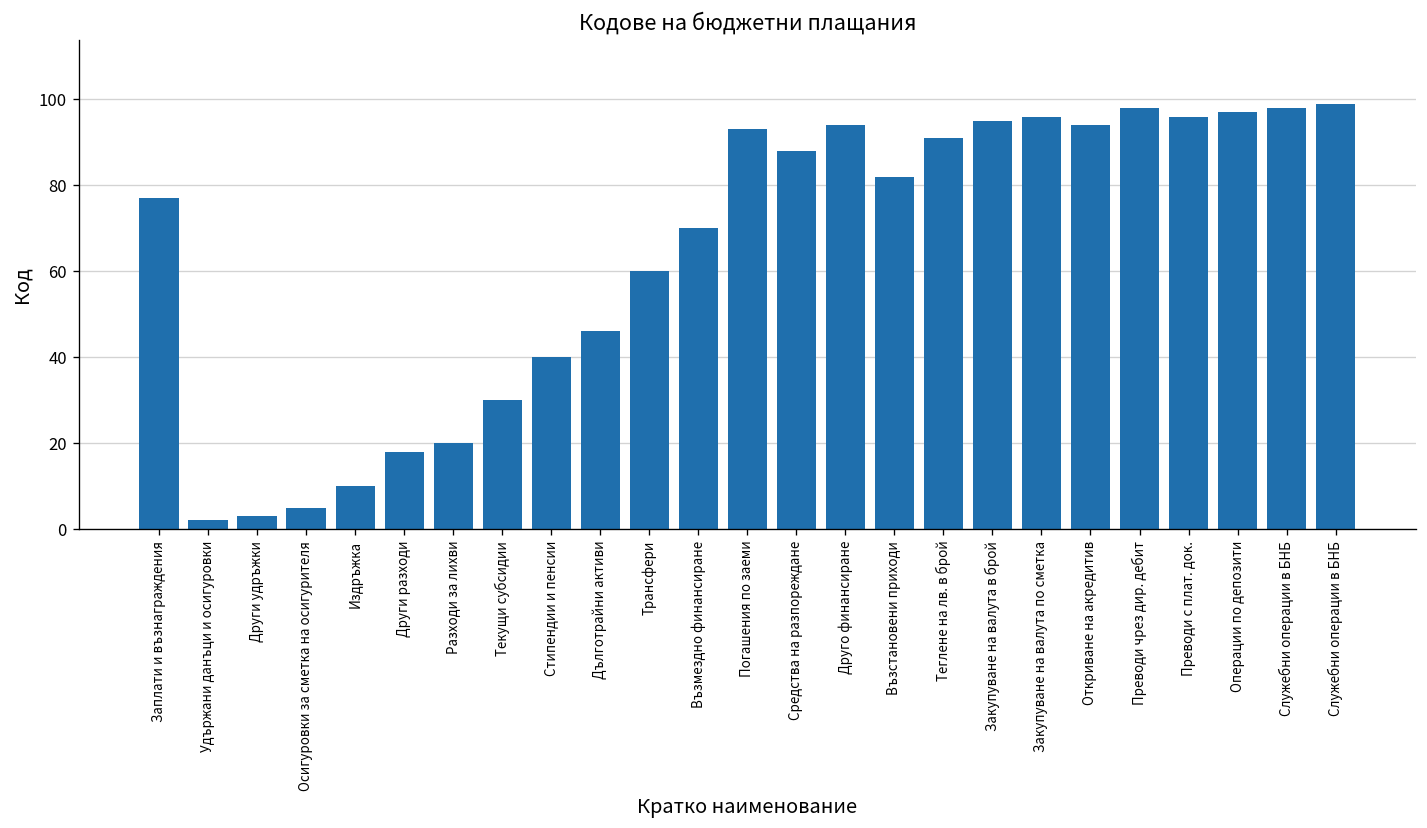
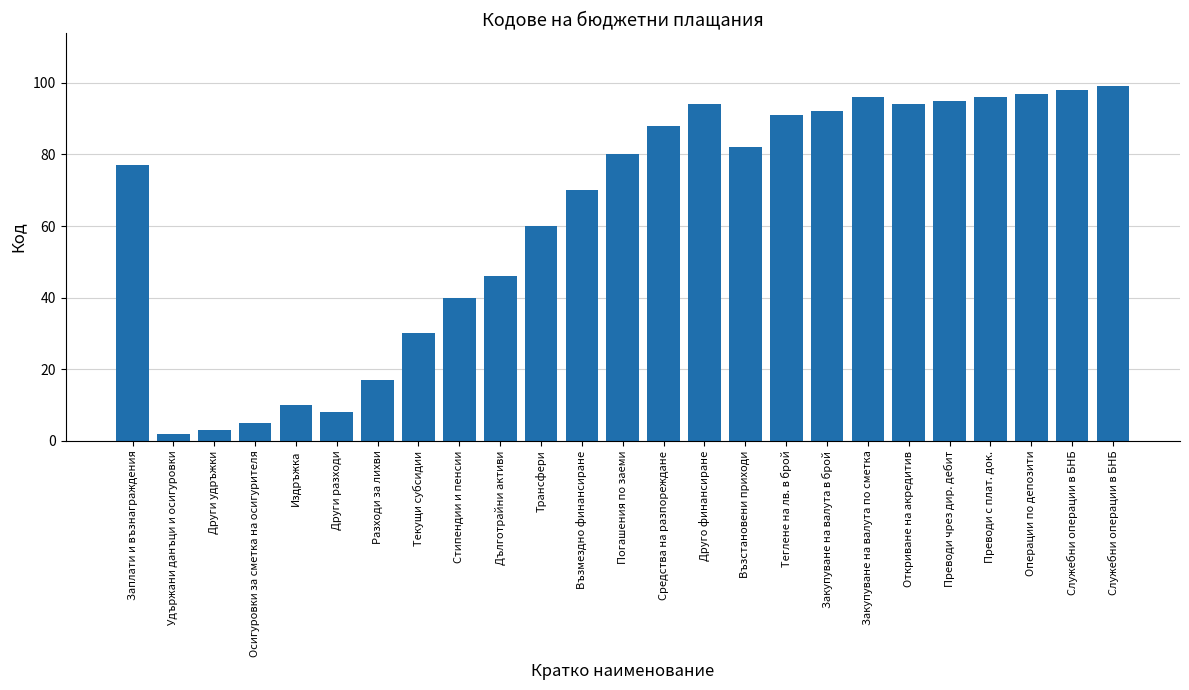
  {
    "Заплати и възнаграждения": 77,
    "Удържани данъци и осигуровки": 2,
    "Други удръжки": 3,
    "Осигуровки за сметка на осигурителя": 5,
    "Издръжка": 10,
-   "Други разходи": 18,
-   "Разходи за лихви": 20,
+   "Други разходи": 8,
+   "Разходи за лихви": 17,
    "Текущи субсидии": 30,
    "Стипендии и пенсии": 40,
    "Дълготрайни активи": 46,
    "Трансфери": 60,
    "Възмездно финансиране": 70,
-   "Погашения по заеми": 93,
+   "Погашения по заеми": 80,
    "Средства на разпореждане": 88,
    "Друго финансиране": 94,
    "Възстановени приходи": 82,
    "Теглене на лв. в брой": 91,
-   "Закупуване на валута в брой": 95,
+   "Закупуване на валута в брой": 92,
    "Закупуване на валута по сметка": 96,
    "Откриване на акредитив": 94,
-   "Преводи чрез дир. дебит": 98,
+   "Преводи чрез дир. дебит": 95,
    "Преводи с плат. док.": 96,
    "Операции по депозити": 97
  }
